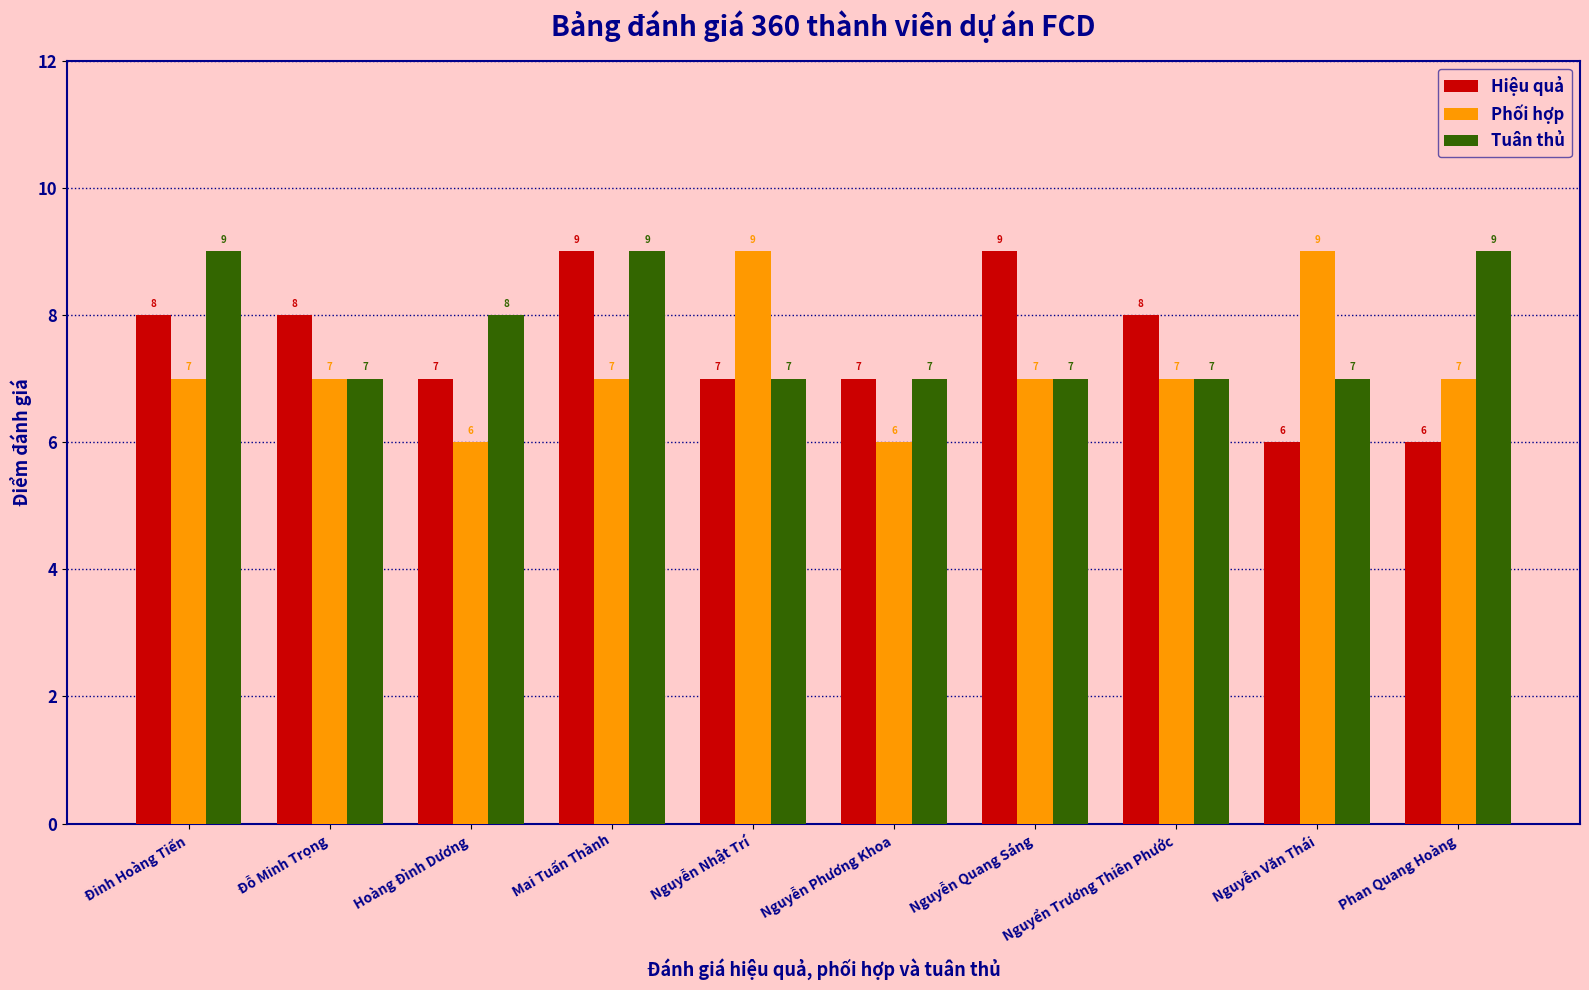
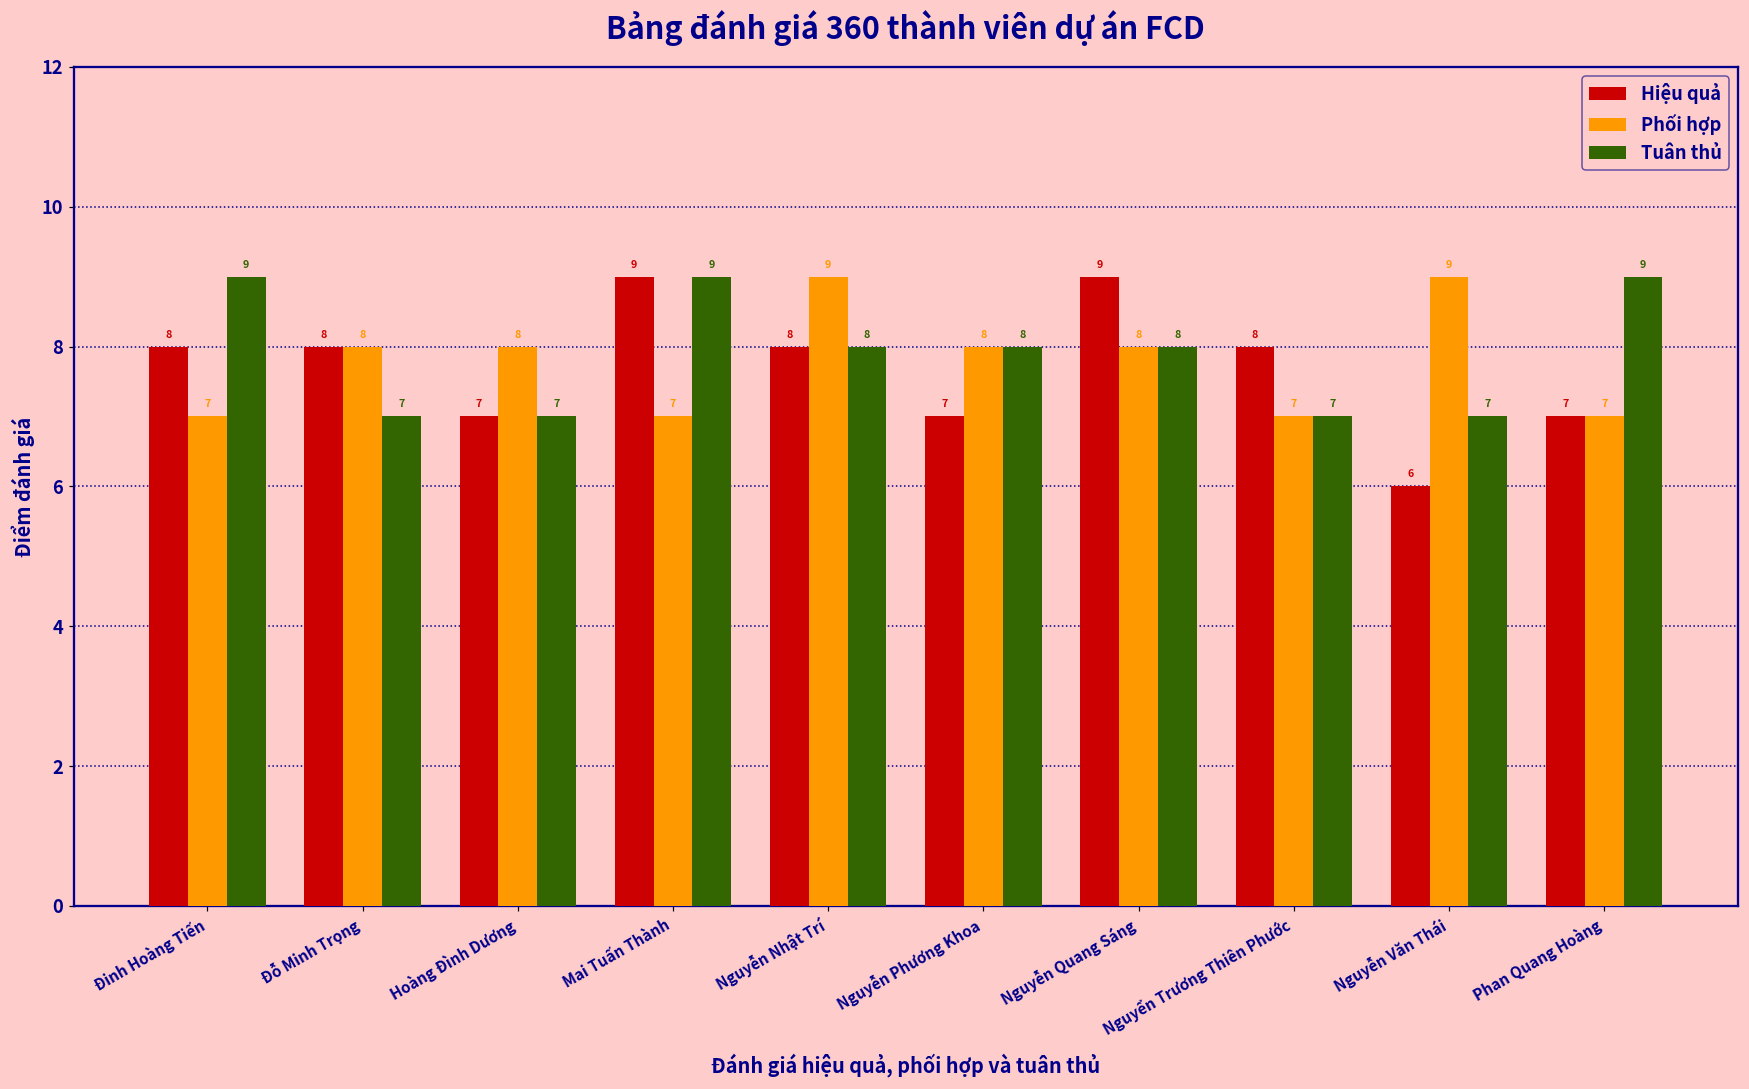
  {
    "Hiệu quả": {
      "Đinh Hoàng Tiến": 8,
      "Đỗ Minh Trọng": 8,
      "Hoàng Đình Dương": 7,
      "Mai Tuấn Thành": 9,
-     "Nguyễn Nhật Trí": 7,
+     "Nguyễn Nhật Trí": 8,
      "Nguyễn Phương Khoa": 7,
      "Nguyễn Quang Sáng": 9,
      "Nguyển Trương Thiên Phước": 8,
      "Nguyễn Văn Thái": 6,
-     "Phan Quang Hoàng": 6
+     "Phan Quang Hoàng": 7
    },
    "Phối hợp": {
      "Đinh Hoàng Tiến": 7,
-     "Đỗ Minh Trọng": 7,
-     "Hoàng Đình Dương": 6,
+     "Đỗ Minh Trọng": 8,
+     "Hoàng Đình Dương": 8,
      "Mai Tuấn Thành": 7,
      "Nguyễn Nhật Trí": 9,
-     "Nguyễn Phương Khoa": 6,
-     "Nguyễn Quang Sáng": 7,
+     "Nguyễn Phương Khoa": 8,
+     "Nguyễn Quang Sáng": 8,
      "Nguyển Trương Thiên Phước": 7,
      "Nguyễn Văn Thái": 9,
      "Phan Quang Hoàng": 7
    },
    "Tuân thủ": {
      "Đinh Hoàng Tiến": 9,
      "Đỗ Minh Trọng": 7,
-     "Hoàng Đình Dương": 8,
+     "Hoàng Đình Dương": 7,
      "Mai Tuấn Thành": 9,
-     "Nguyễn Nhật Trí": 7,
-     "Nguyễn Phương Khoa": 7,
-     "Nguyễn Quang Sáng": 7,
+     "Nguyễn Nhật Trí": 8,
+     "Nguyễn Phương Khoa": 8,
+     "Nguyễn Quang Sáng": 8,
      "Nguyển Trương Thiên Phước": 7,
      "Nguyễn Văn Thái": 7,
      "Phan Quang Hoàng": 9
    }
  }
